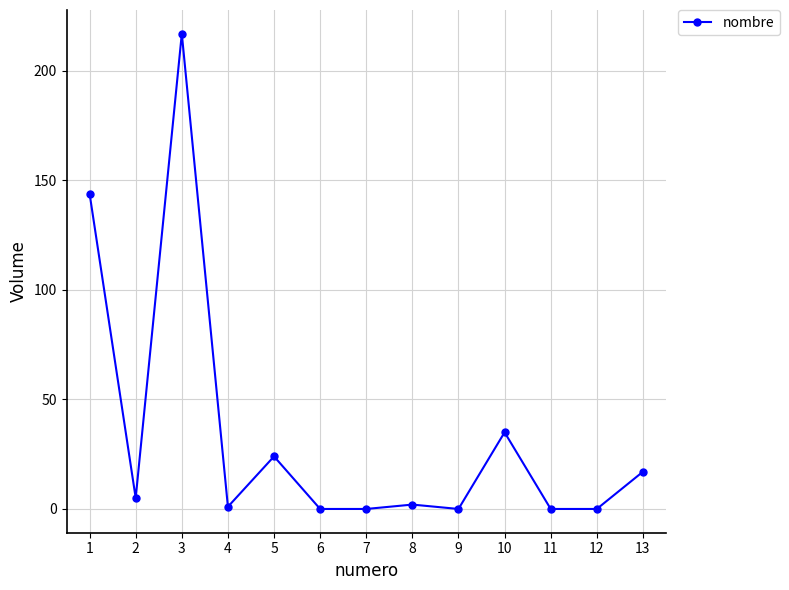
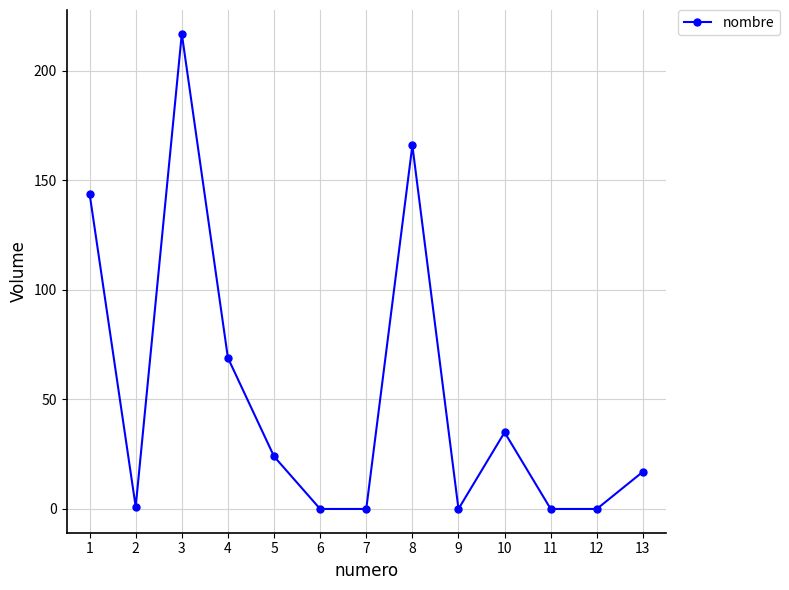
  {
    "1": 144,
-   "2": 5,
+   "2": 1,
    "3": 217,
-   "4": 1,
+   "4": 69,
    "5": 24,
    "6": 0,
    "7": 0,
-   "8": 2,
+   "8": 166,
    "9": 0,
    "10": 35,
    "11": 0,
    "12": 0,
    "13": 17
  }
